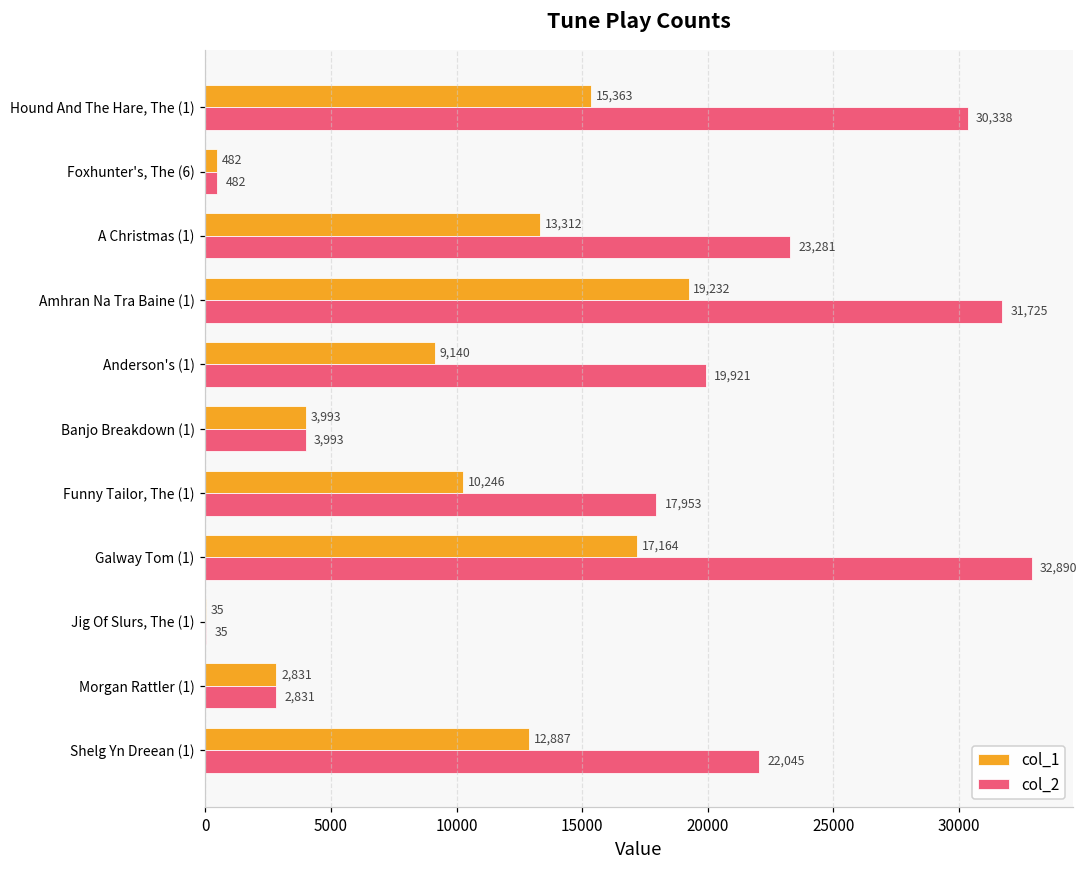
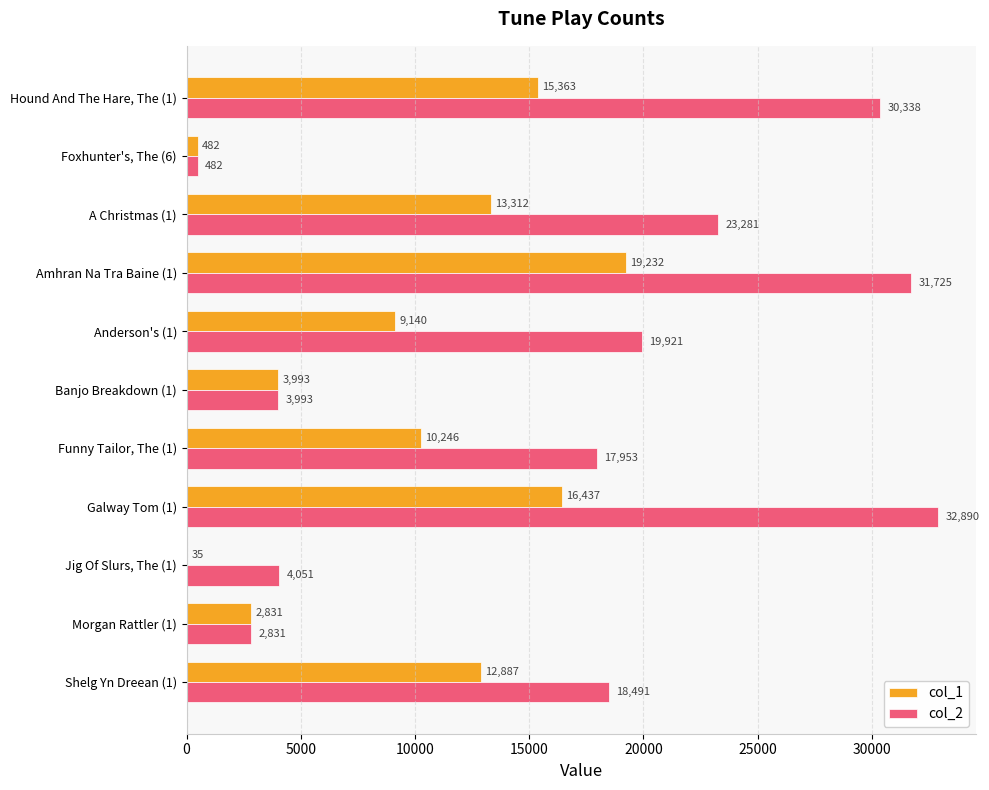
  {
    "col_1": {
      "Hound And The Hare, The (1)": "15,363",
      "Foxhunter's, The (6)": "482",
      "A Christmas (1)": "13,312",
      "Amhran Na Tra Baine (1)": "19,232",
      "Anderson's (1)": "9,140",
      "Banjo Breakdown (1)": "3,993",
      "Funny Tailor, The (1)": "10,246",
-     "Galway Tom (1)": "17,164",
+     "Galway Tom (1)": "16,437",
      "Jig Of Slurs, The (1)": "35",
      "Morgan Rattler (1)": "2,831",
      "Shelg Yn Dreean (1)": "12,887"
    },
    "col_2": {
      "Hound And The Hare, The (1)": "30,338",
      "Foxhunter's, The (6)": "482",
      "A Christmas (1)": "23,281",
      "Amhran Na Tra Baine (1)": "31,725",
      "Anderson's (1)": "19,921",
      "Banjo Breakdown (1)": "3,993",
      "Funny Tailor, The (1)": "17,953",
      "Galway Tom (1)": "32,890",
-     "Jig Of Slurs, The (1)": "35",
+     "Jig Of Slurs, The (1)": "4,051",
      "Morgan Rattler (1)": "2,831",
-     "Shelg Yn Dreean (1)": "22,045"
+     "Shelg Yn Dreean (1)": "18,491"
    }
  }
